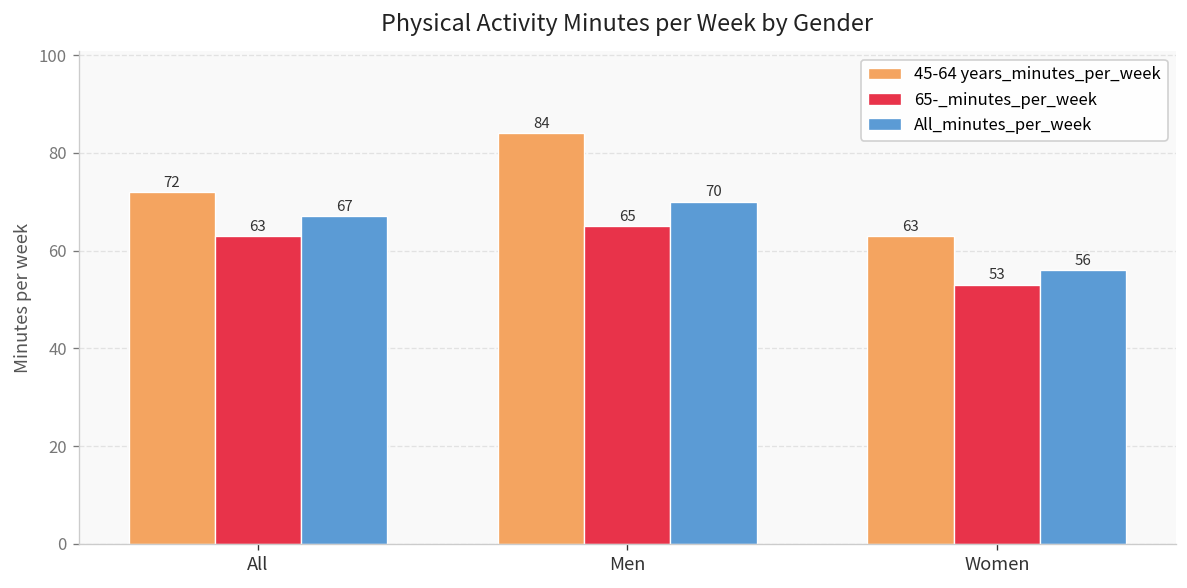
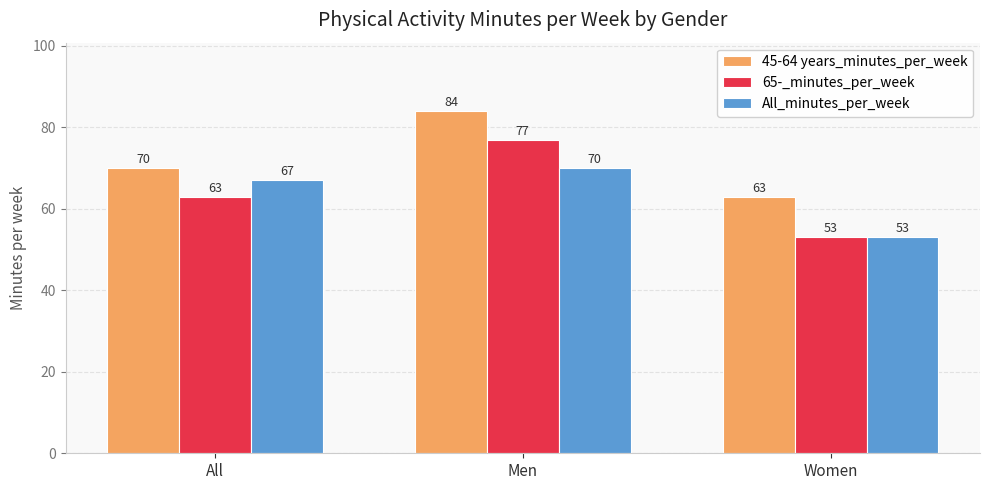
  {
    "45-64 years_minutes_per_week": {
-     "All": 72,
+     "All": 70,
      "Men": 84,
      "Women": 63
    },
    "65-_minutes_per_week": {
      "All": 63,
-     "Men": 65,
+     "Men": 77,
      "Women": 53
    },
    "All_minutes_per_week": {
      "All": 67,
      "Men": 70,
-     "Women": 56
+     "Women": 53
    }
  }
